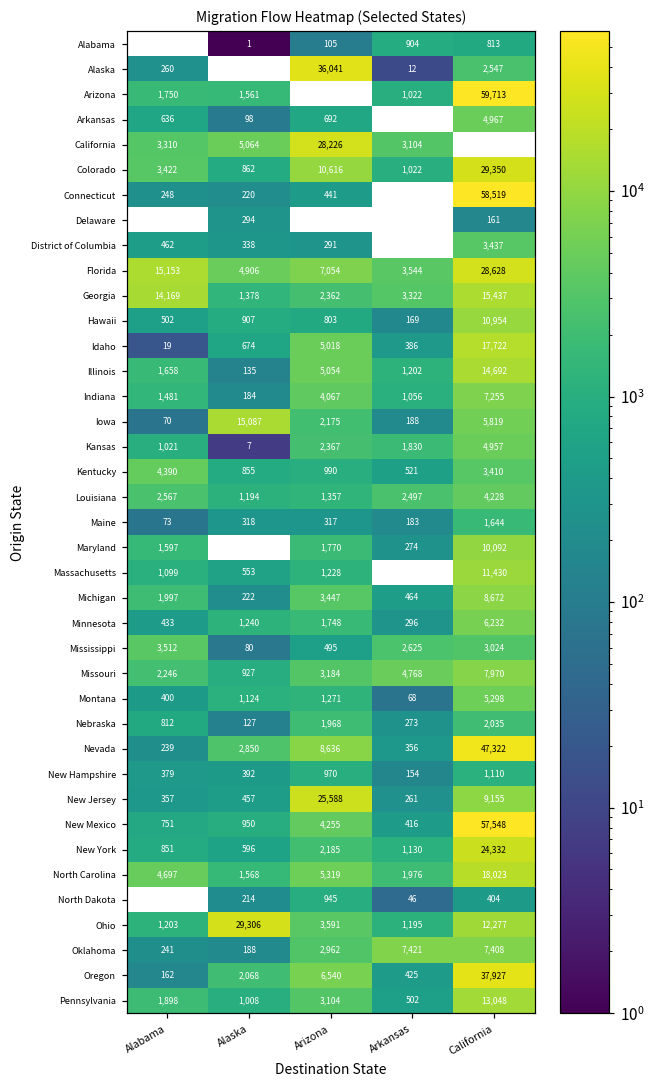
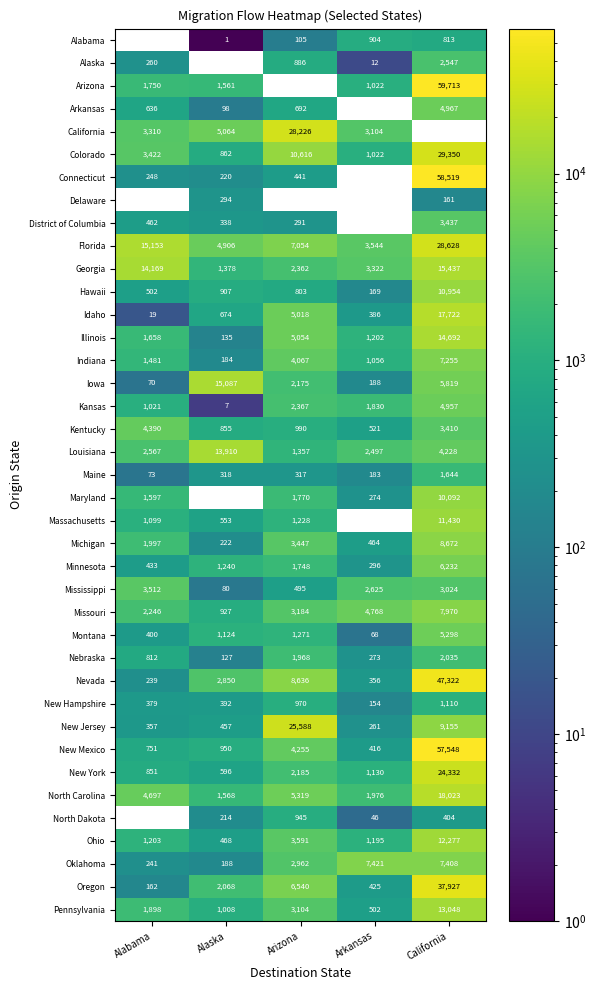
  {
    "Alabama": {
      "Alaska": "1",
      "Arizona": "105",
      "Arkansas": "904",
      "California": "813"
    },
    "Alaska": {
      "Alabama": "260",
-     "Arizona": "36,041",
+     "Arizona": "886",
      "Arkansas": "12",
      "California": "2,547"
    },
    "Arizona": {
      "Alabama": "1,750",
      "Alaska": "1,561",
      "Arkansas": "1,022",
      "California": "59,713"
    },
    "Arkansas": {
      "Alabama": "636",
      "Alaska": "98",
      "Arizona": "692",
      "California": "4,967"
    },
    "California": {
      "Alabama": "3,310",
      "Alaska": "5,064",
      "Arizona": "28,226",
      "Arkansas": "3,104"
    },
    "Colorado": {
      "Alabama": "3,422",
      "Alaska": "862",
      "Arizona": "10,616",
      "Arkansas": "1,022",
      "California": "29,350"
    },
    "Connecticut": {
      "Alabama": "248",
      "Alaska": "220",
      "Arizona": "441",
      "California": "58,519"
    },
    "Delaware": {
      "Alaska": "294",
      "California": "161"
    },
    "District of Columbia": {
      "Alabama": "462",
      "Alaska": "338",
      "Arizona": "291",
      "California": "3,437"
    },
    "Florida": {
      "Alabama": "15,153",
      "Alaska": "4,906",
      "Arizona": "7,054",
      "Arkansas": "3,544",
      "California": "28,628"
    },
    "Georgia": {
      "Alabama": "14,169",
      "Alaska": "1,378",
      "Arizona": "2,362",
      "Arkansas": "3,322",
      "California": "15,437"
    },
    "Hawaii": {
      "Alabama": "502",
      "Alaska": "907",
      "Arizona": "803",
      "Arkansas": "169",
      "California": "10,954"
    },
    "Idaho": {
      "Alabama": "19",
      "Alaska": "674",
      "Arizona": "5,018",
      "Arkansas": "386",
      "California": "17,722"
    },
    "Illinois": {
      "Alabama": "1,658",
      "Alaska": "135",
      "Arizona": "5,054",
      "Arkansas": "1,202",
      "California": "14,692"
    },
    "Indiana": {
      "Alabama": "1,481",
      "Alaska": "184",
      "Arizona": "4,067",
      "Arkansas": "1,056",
      "California": "7,255"
    },
    "Iowa": {
      "Alabama": "70",
      "Alaska": "15,087",
      "Arizona": "2,175",
      "Arkansas": "188",
      "California": "5,819"
    },
    "Kansas": {
      "Alabama": "1,021",
      "Alaska": "7",
      "Arizona": "2,367",
      "Arkansas": "1,830",
      "California": "4,957"
    },
    "Kentucky": {
      "Alabama": "4,390",
      "Alaska": "855",
      "Arizona": "990",
      "Arkansas": "521",
      "California": "3,410"
    },
    "Louisiana": {
      "Alabama": "2,567",
-     "Alaska": "1,194",
+     "Alaska": "13,910",
      "Arizona": "1,357",
      "Arkansas": "2,497",
      "California": "4,228"
    },
    "Maine": {
      "Alabama": "73",
      "Alaska": "318",
      "Arizona": "317",
      "Arkansas": "183",
      "California": "1,644"
    },
    "Maryland": {
      "Alabama": "1,597",
      "Arizona": "1,770",
      "Arkansas": "274",
      "California": "10,092"
    },
    "Massachusetts": {
      "Alabama": "1,099",
      "Alaska": "553",
      "Arizona": "1,228",
      "California": "11,430"
    },
    "Michigan": {
      "Alabama": "1,997",
      "Alaska": "222",
      "Arizona": "3,447",
      "Arkansas": "464",
      "California": "8,672"
    },
    "Minnesota": {
      "Alabama": "433",
      "Alaska": "1,240",
      "Arizona": "1,748",
      "Arkansas": "296",
      "California": "6,232"
    },
    "Mississippi": {
      "Alabama": "3,512",
      "Alaska": "80",
      "Arizona": "495",
      "Arkansas": "2,625",
      "California": "3,024"
    },
    "Missouri": {
      "Alabama": "2,246",
      "Alaska": "927",
      "Arizona": "3,184",
      "Arkansas": "4,768",
      "California": "7,970"
    },
    "Montana": {
      "Alabama": "400",
      "Alaska": "1,124",
      "Arizona": "1,271",
      "Arkansas": "68",
      "California": "5,298"
    },
    "Nebraska": {
      "Alabama": "812",
      "Alaska": "127",
      "Arizona": "1,968",
      "Arkansas": "273",
      "California": "2,035"
    },
    "Nevada": {
      "Alabama": "239",
      "Alaska": "2,850",
      "Arizona": "8,636",
      "Arkansas": "356",
      "California": "47,322"
    },
    "New Hampshire": {
      "Alabama": "379",
      "Alaska": "392",
      "Arizona": "970",
      "Arkansas": "154",
      "California": "1,110"
    },
    "New Jersey": {
      "Alabama": "357",
      "Alaska": "457",
      "Arizona": "25,588",
      "Arkansas": "261",
      "California": "9,155"
    },
    "New Mexico": {
      "Alabama": "751",
      "Alaska": "950",
      "Arizona": "4,255",
      "Arkansas": "416",
      "California": "57,548"
    },
    "New York": {
      "Alabama": "851",
      "Alaska": "596",
      "Arizona": "2,185",
      "Arkansas": "1,130",
      "California": "24,332"
    },
    "North Carolina": {
      "Alabama": "4,697",
      "Alaska": "1,568",
      "Arizona": "5,319",
      "Arkansas": "1,976",
      "California": "18,023"
    },
    "North Dakota": {
      "Alaska": "214",
      "Arizona": "945",
      "Arkansas": "46",
      "California": "404"
    },
    "Ohio": {
      "Alabama": "1,203",
-     "Alaska": "29,306",
+     "Alaska": "468",
      "Arizona": "3,591",
      "Arkansas": "1,195",
      "California": "12,277"
    },
    "Oklahoma": {
      "Alabama": "241",
      "Alaska": "188",
      "Arizona": "2,962",
      "Arkansas": "7,421",
      "California": "7,408"
    },
    "Oregon": {
      "Alabama": "162",
      "Alaska": "2,068",
      "Arizona": "6,540",
      "Arkansas": "425",
      "California": "37,927"
    },
    "Pennsylvania": {
      "Alabama": "1,898",
      "Alaska": "1,008",
      "Arizona": "3,104",
      "Arkansas": "502",
      "California": "13,048"
    }
  }
